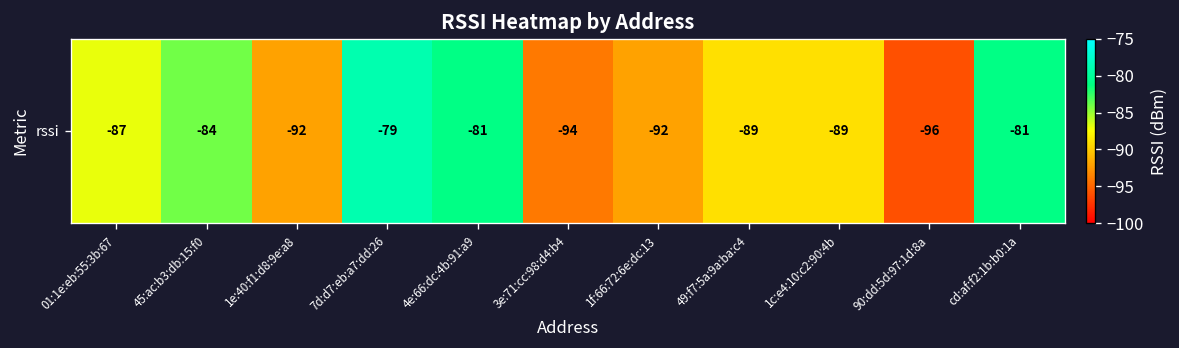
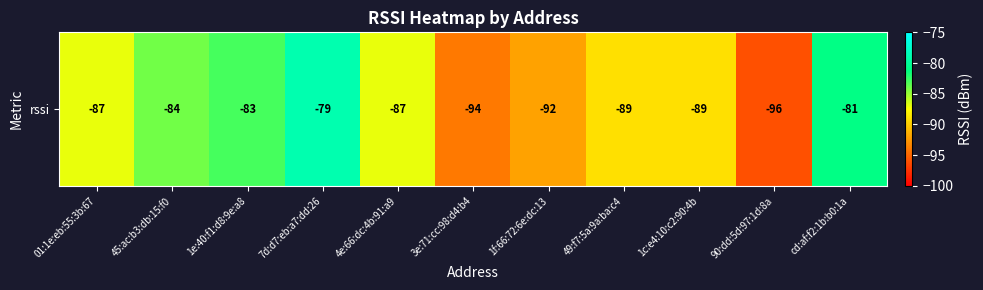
  {
    "rssi": {
      "01:1e:eb:55:3b:67": -87,
      "45:ac:b3:db:15:f0": -84,
-     "1e:40:f1:d8:9e:a8": -92,
+     "1e:40:f1:d8:9e:a8": -83,
      "7d:d7:eb:a7:dd:26": -79,
-     "4e:66:dc:4b:91:a9": -81,
+     "4e:66:dc:4b:91:a9": -87,
      "3e:71:cc:98:d4:b4": -94,
      "1f:66:72:6e:dc:13": -92,
      "49:f7:5a:9a:ba:c4": -89,
      "1c:e4:10:c2:90:4b": -89,
      "90:dd:5d:97:1d:8a": -96,
      "cd:af:f2:1b:b0:1a": -81
    }
  }
